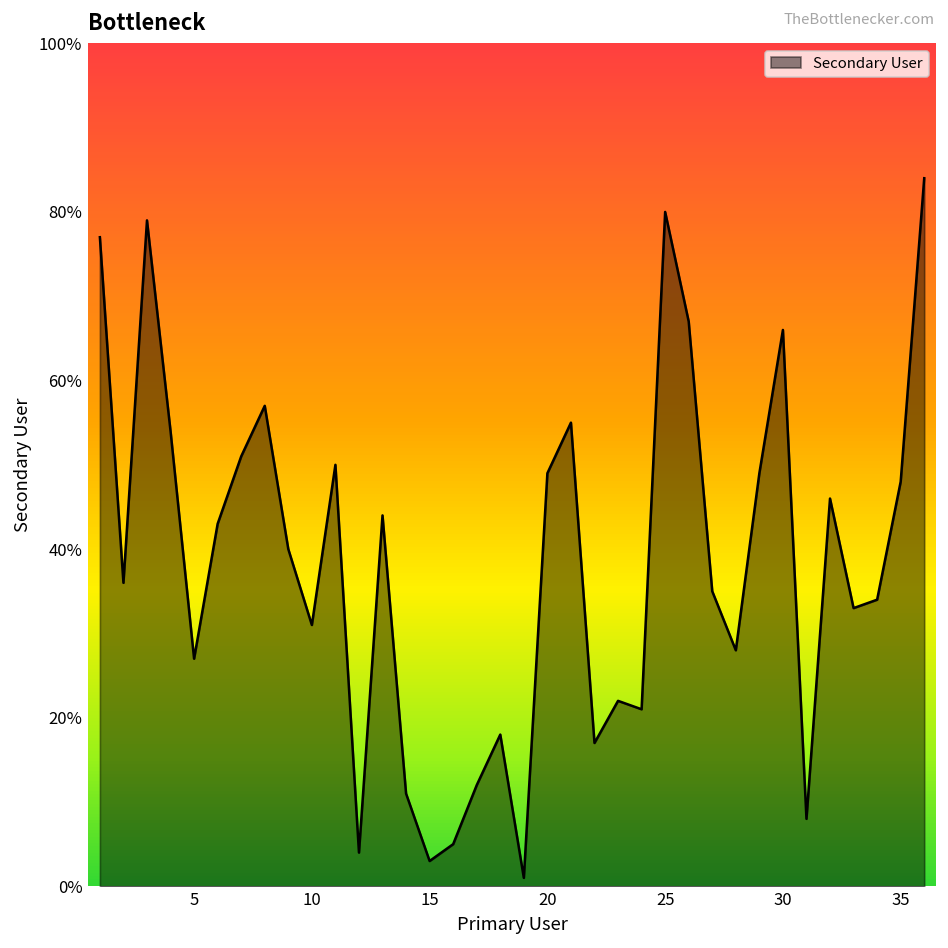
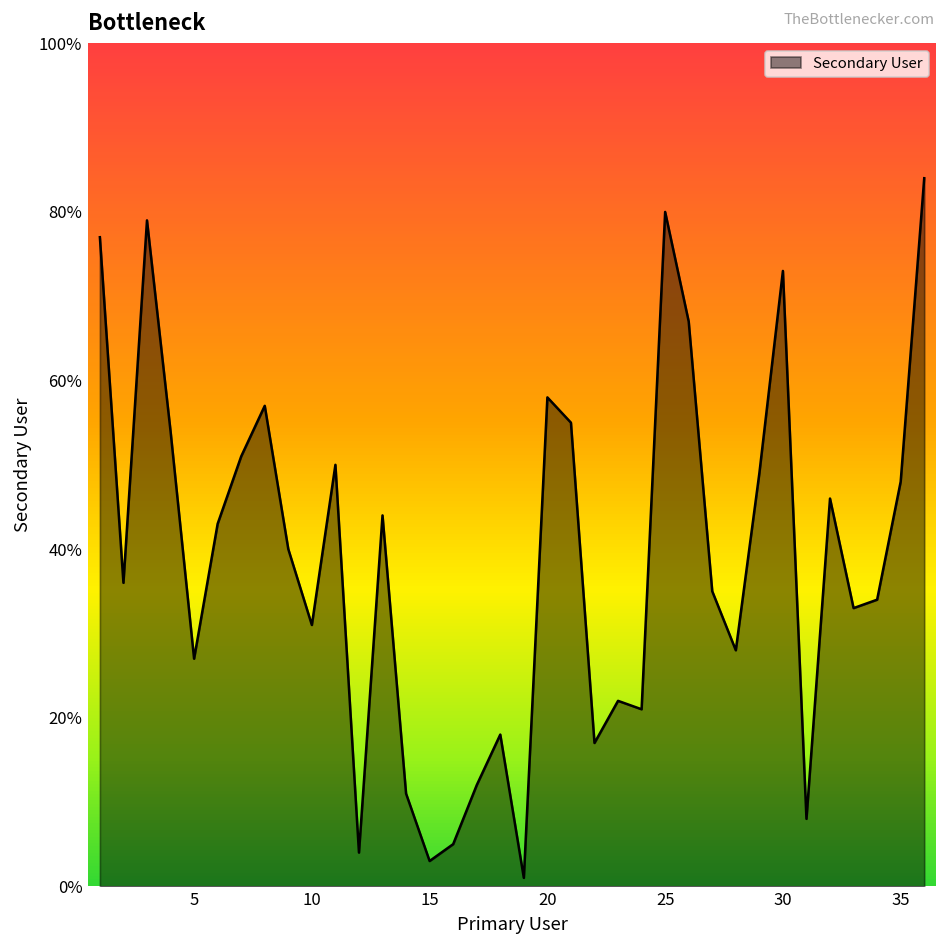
  {
    "5": "27%",
    "10": "31%",
    "15": "3%",
-   "20": "49%",
+   "20": "58%",
    "25": "80%",
-   "30": "66%",
+   "30": "73%",
    "35": "48%"
  }
